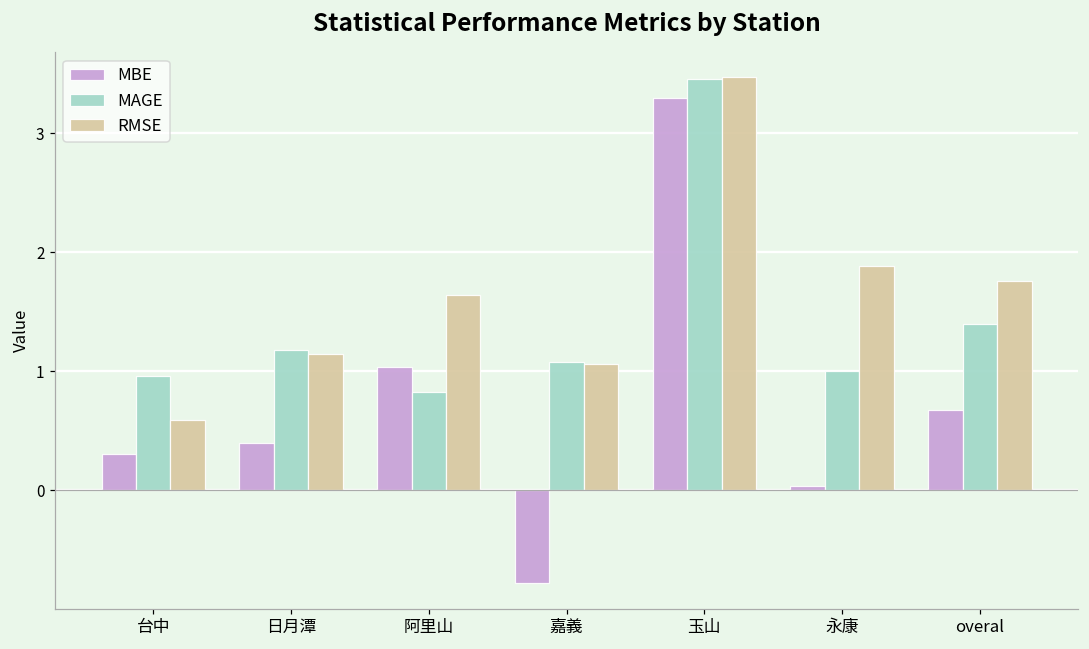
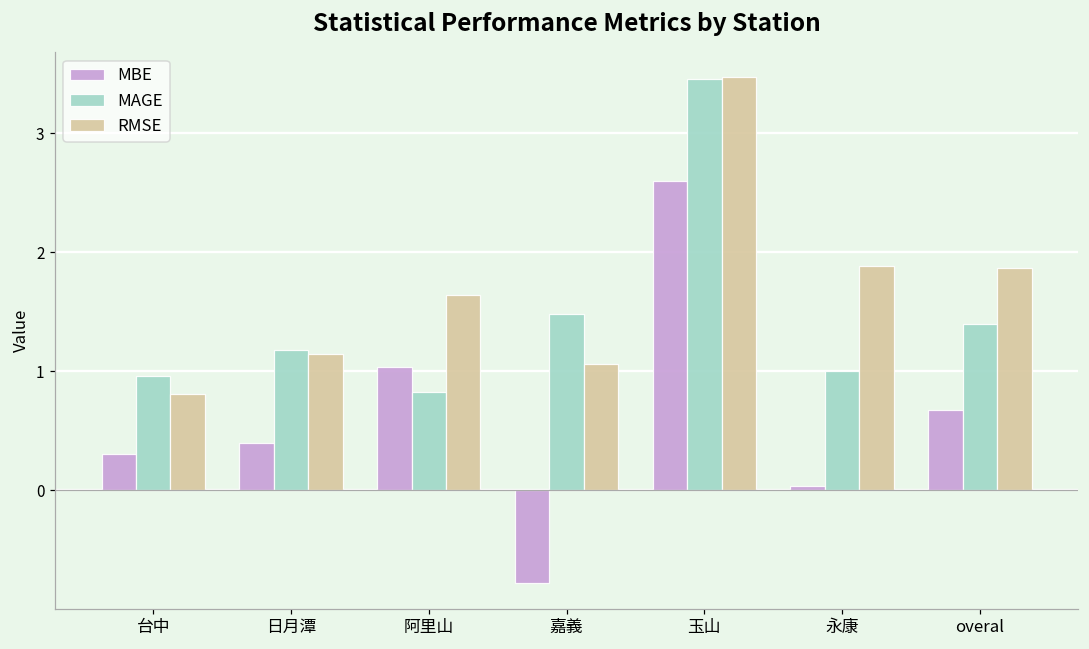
  {
    "MBE": {
      "台中": 0.3,
      "日月潭": 0.4,
      "阿里山": 1.04,
      "嘉義": -0.8,
-     "玉山": 3.3,
+     "玉山": 2.6,
      "永康": 0.04,
      "overal": 0.7
    },
    "MAGE": {
      "台中": 0.96,
      "日月潭": 1.18,
      "阿里山": 0.83,
-     "嘉義": 1.08,
+     "嘉義": 1.48,
      "玉山": 3.46,
      "永康": 1.00,
      "overal": 1.40
    },
    "RMSE": {
-     "台中": 0.59,
+     "台中": 0.81,
      "日月潭": 1.15,
      "阿里山": 1.64,
      "嘉義": 1.06,
      "玉山": 3.47,
      "永康": 1.89,
-     "overal": 1.76
+     "overal": 1.87
    }
  }
